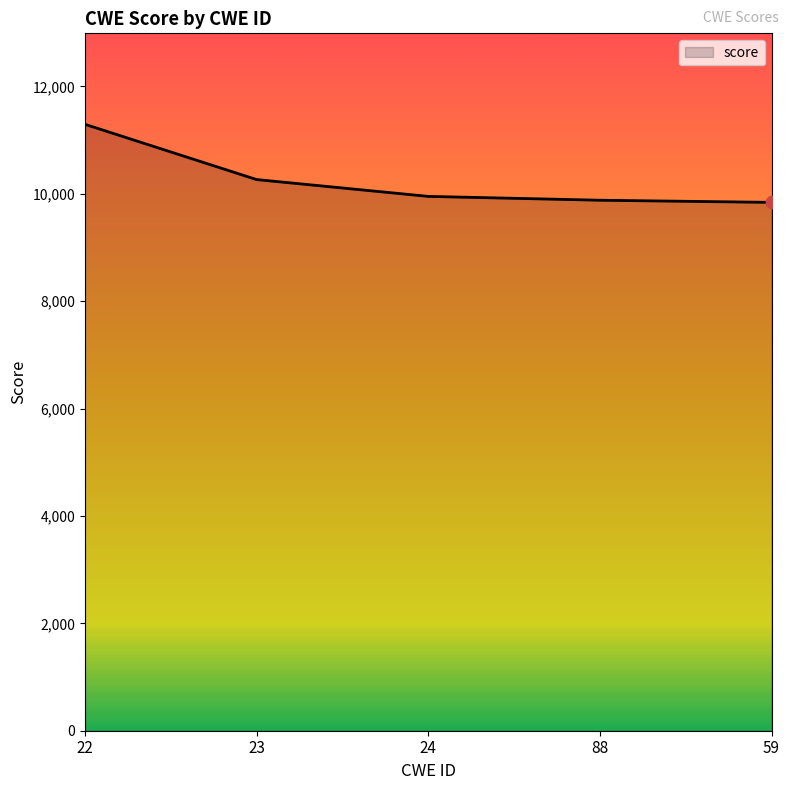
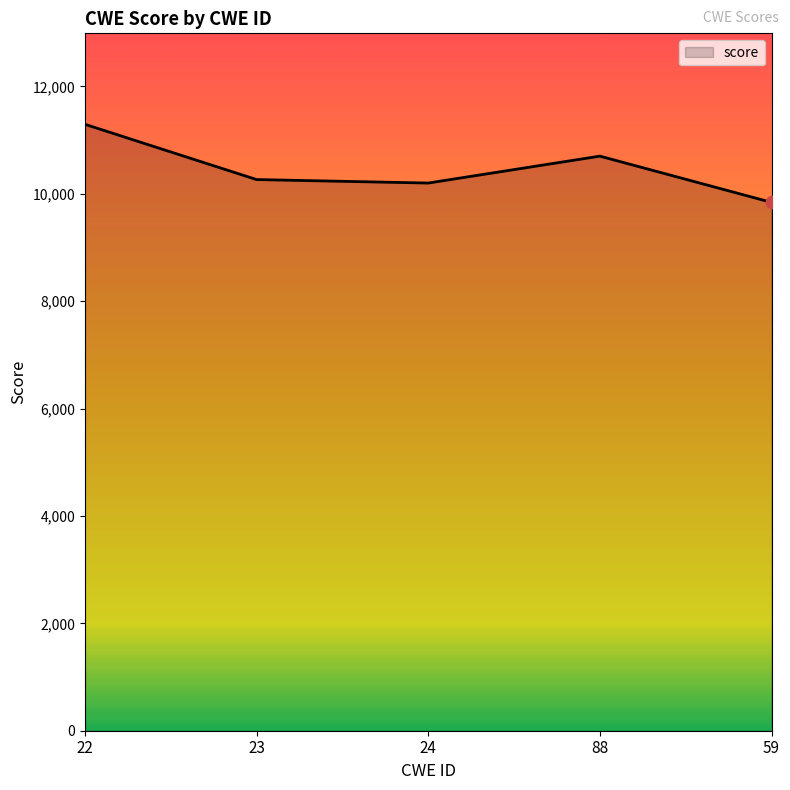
  {
    "score": {
      "22": "11,300",
      "23": "10,300",
-     "24": "10,000",
-     "88": "9,900"
+     "24": "10,200",
+     "88": "10,700"
    }
  }
